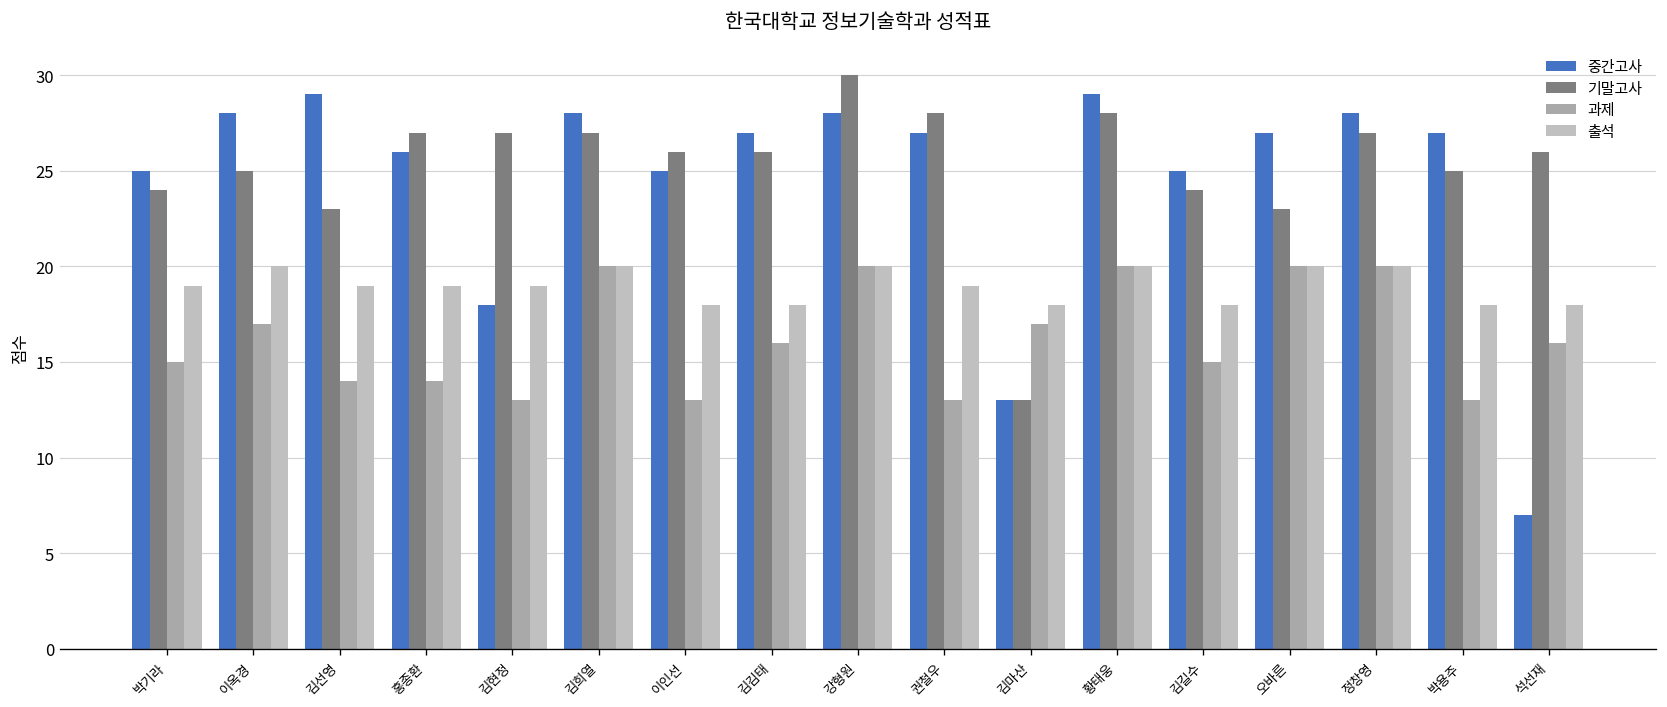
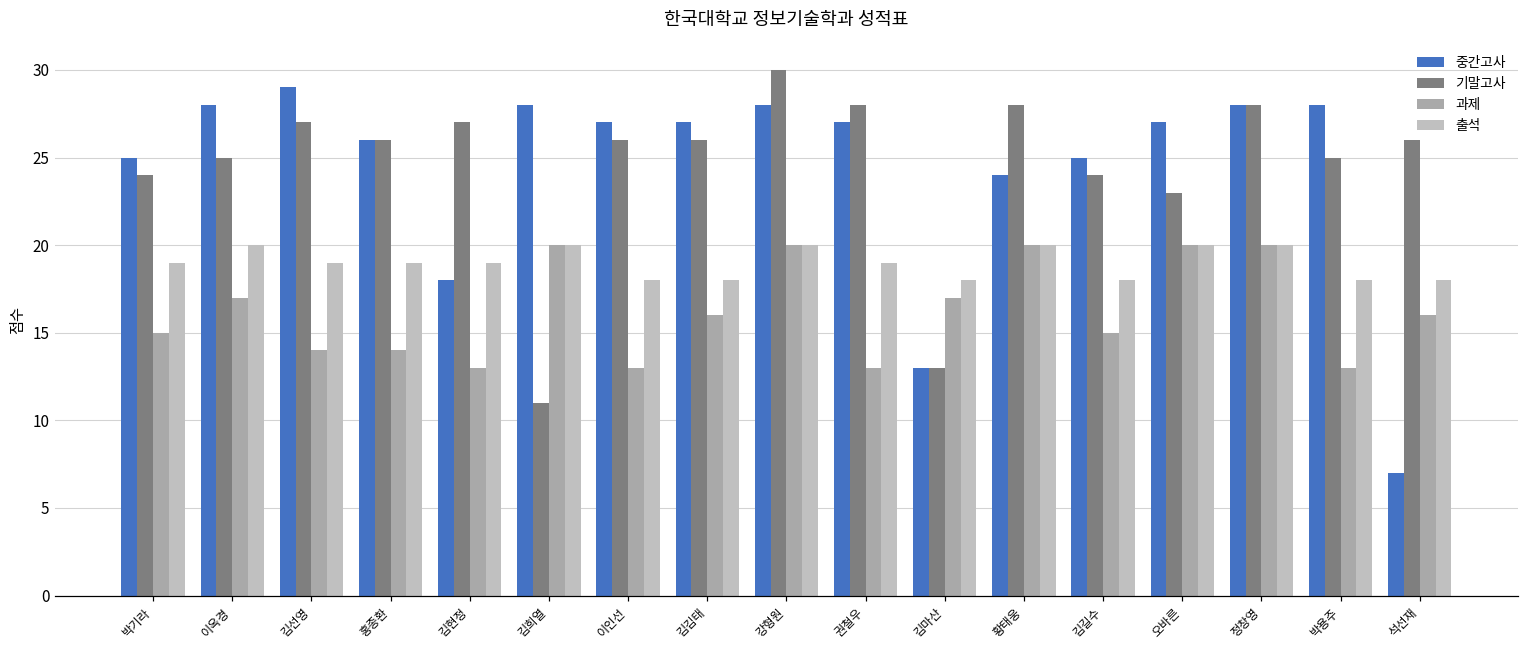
  {
    "중간고사": {
      "박기라": 25,
      "이옥경": 28,
      "김선영": 29,
      "홍종환": 26,
      "김현정": 18,
      "김희열": 28,
-     "이인선": 25,
+     "이인선": 27,
      "김김태": 27,
      "강형원": 28,
      "권철우": 27,
      "김마산": 13,
-     "황태웅": 29,
+     "황태웅": 24,
      "김길수": 25,
      "오바른": 27,
      "정창영": 28,
-     "박용주": 27,
+     "박용주": 28,
      "석선재": 7
    },
    "기말고사": {
      "박기라": 24,
      "이옥경": 25,
-     "김선영": 23,
-     "홍종환": 27,
+     "김선영": 27,
+     "홍종환": 26,
      "김현정": 27,
-     "김희열": 27,
+     "김희열": 11,
      "이인선": 26,
      "김김태": 26,
      "강형원": 30,
      "권철우": 28,
      "김마산": 13,
      "황태웅": 28,
      "김길수": 24,
      "오바른": 23,
-     "정창영": 27,
+     "정창영": 28,
      "박용주": 25,
      "석선재": 26
    }
  }
